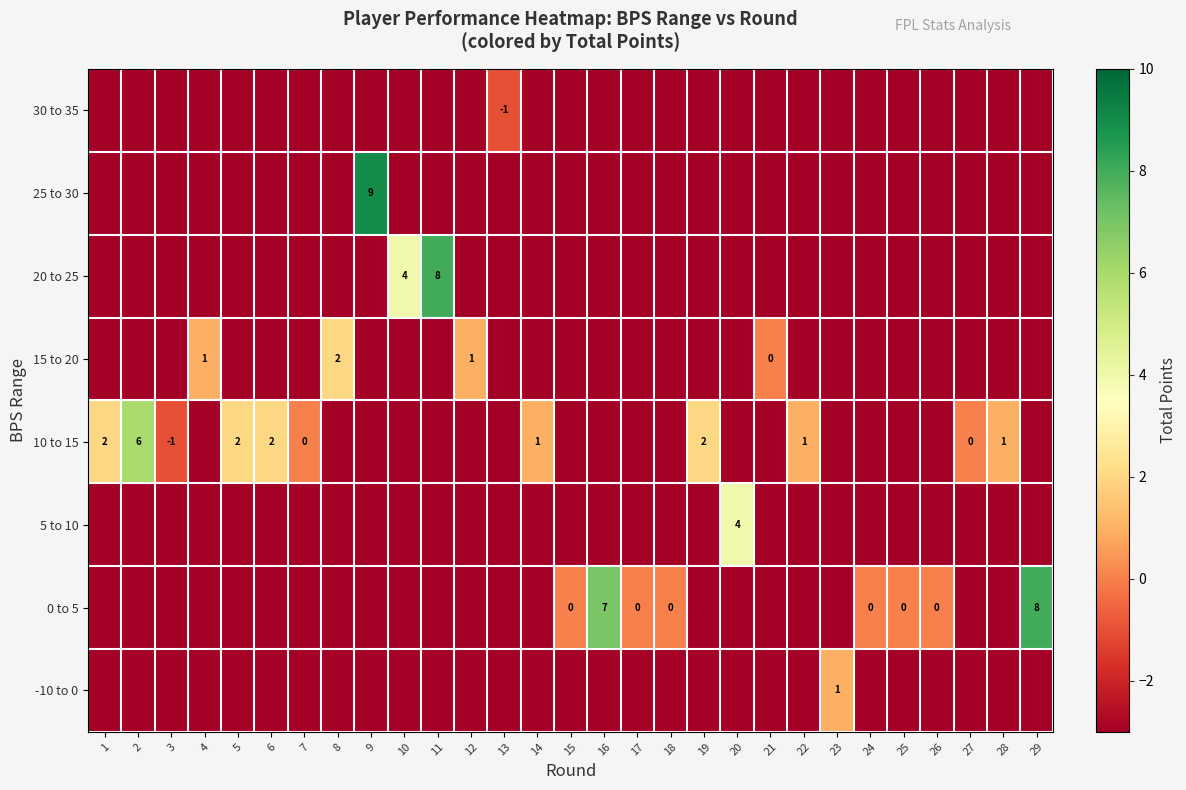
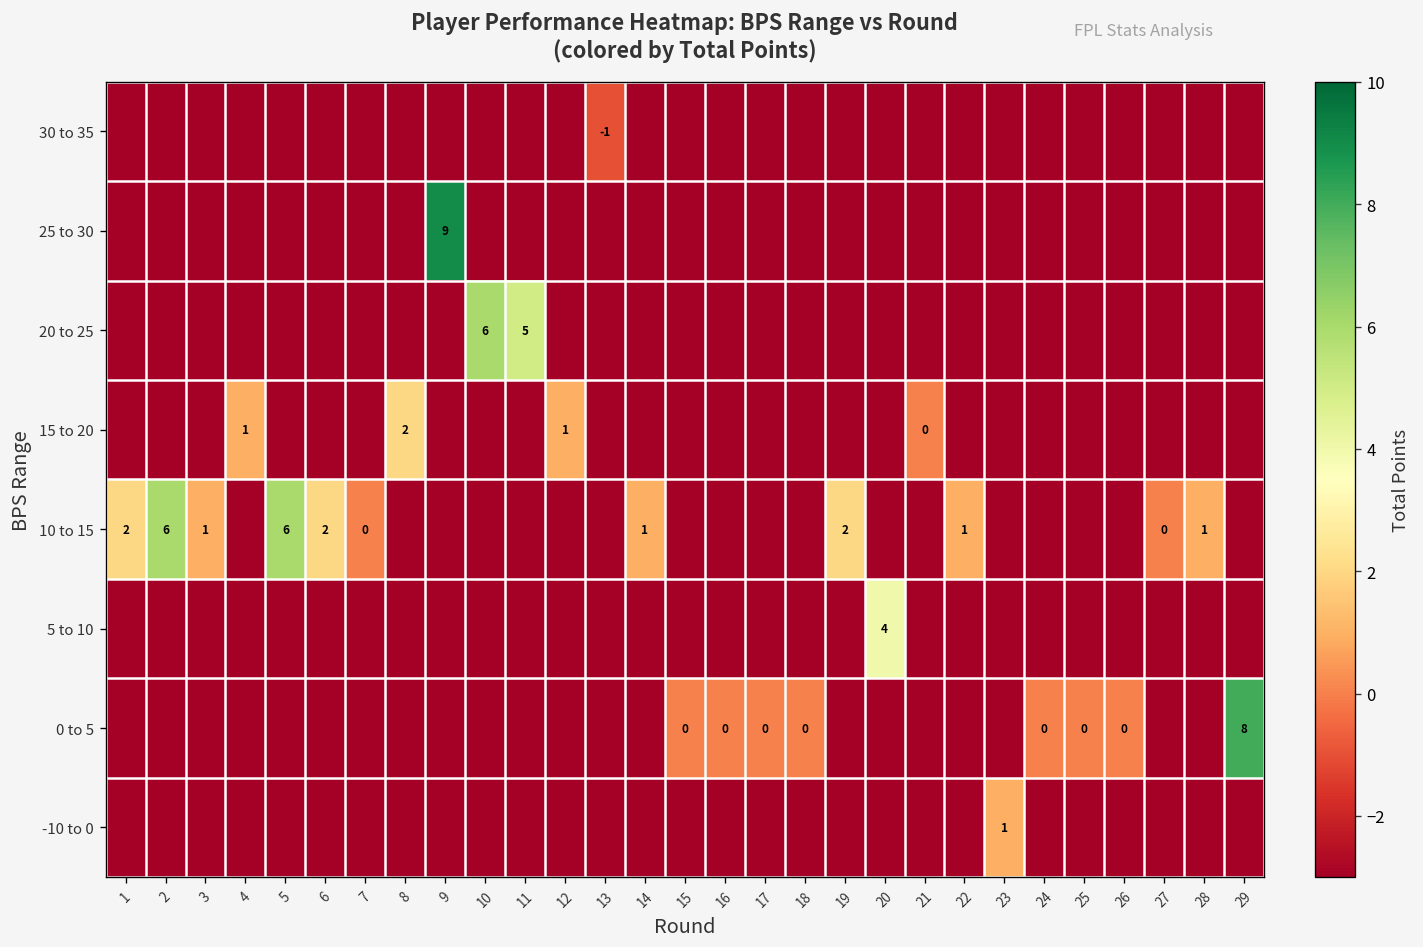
  {
    "30 to 35": {
      "13": -1
    },
    "25 to 30": {
      "9": 9
    },
    "20 to 25": {
-     "10": 4,
-     "11": 8
+     "10": 6,
+     "11": 5
    },
    "15 to 20": {
      "4": 1,
      "8": 2,
      "12": 1,
      "21": 0
    },
    "10 to 15": {
      "1": 2,
      "2": 6,
-     "3": -1,
-     "5": 2,
+     "3": 1,
+     "5": 6,
      "6": 2,
      "7": 0,
      "14": 1,
      "19": 2,
      "22": 1,
      "27": 0,
      "28": 1
    },
    "5 to 10": {
      "20": 4
    },
    "0 to 5": {
      "15": 0,
-     "16": 7,
+     "16": 0,
      "17": 0,
      "18": 0,
      "24": 0,
      "25": 0,
      "26": 0,
      "29": 8
    },
    "-10 to 0": {
      "23": 1
    }
  }
